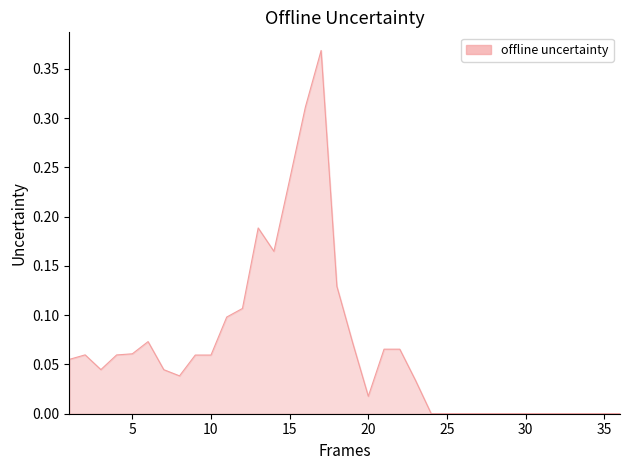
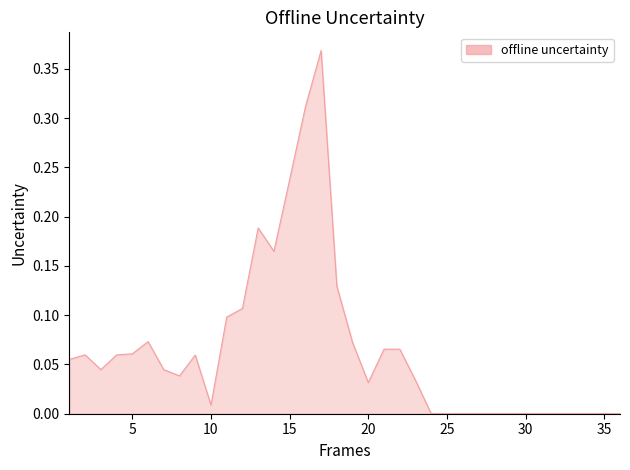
  {
    "5": 0.06,
-   "10": 0.06,
+   "10": 0.01,
    "15": 0.24,
-   "20": 0.02,
+   "20": 0.03,
    "25": 0.00,
    "30": 0.00,
    "35": 0.00
  }
